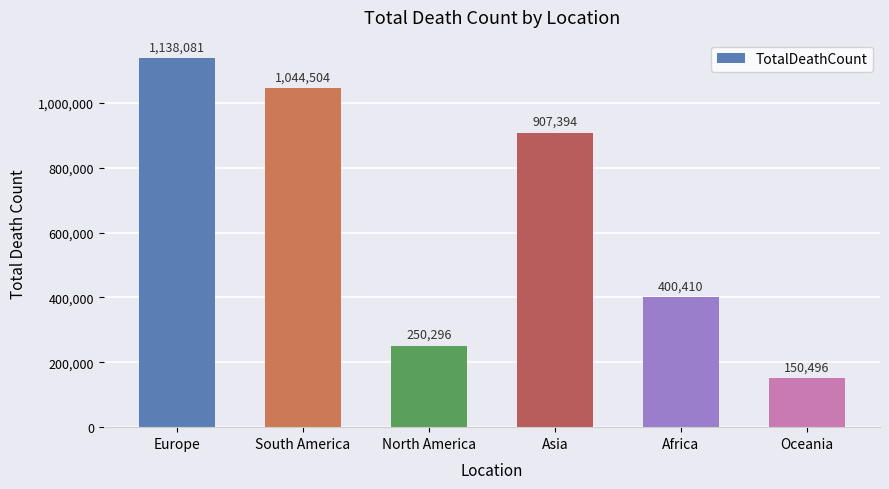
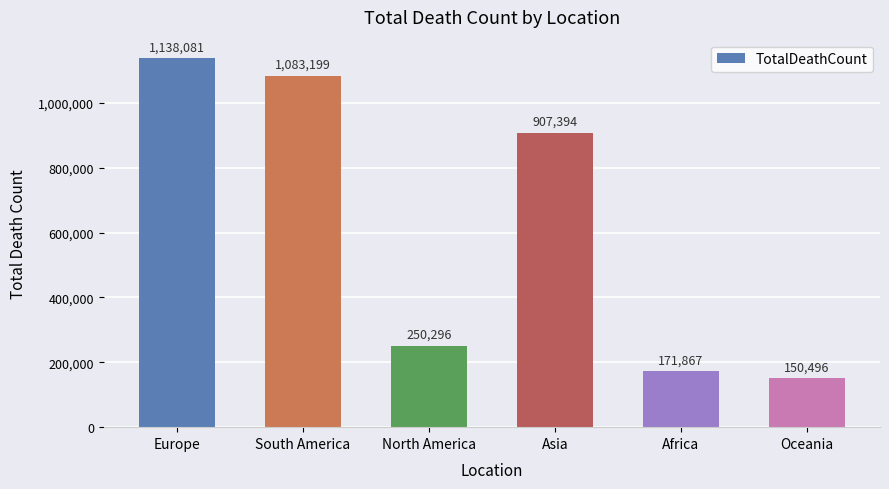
  {
    "Europe": "1,138,081",
-   "South America": "1,044,504",
+   "South America": "1,083,199",
    "North America": "250,296",
    "Asia": "907,394",
-   "Africa": "400,410",
+   "Africa": "171,867",
    "Oceania": "150,496"
  }
